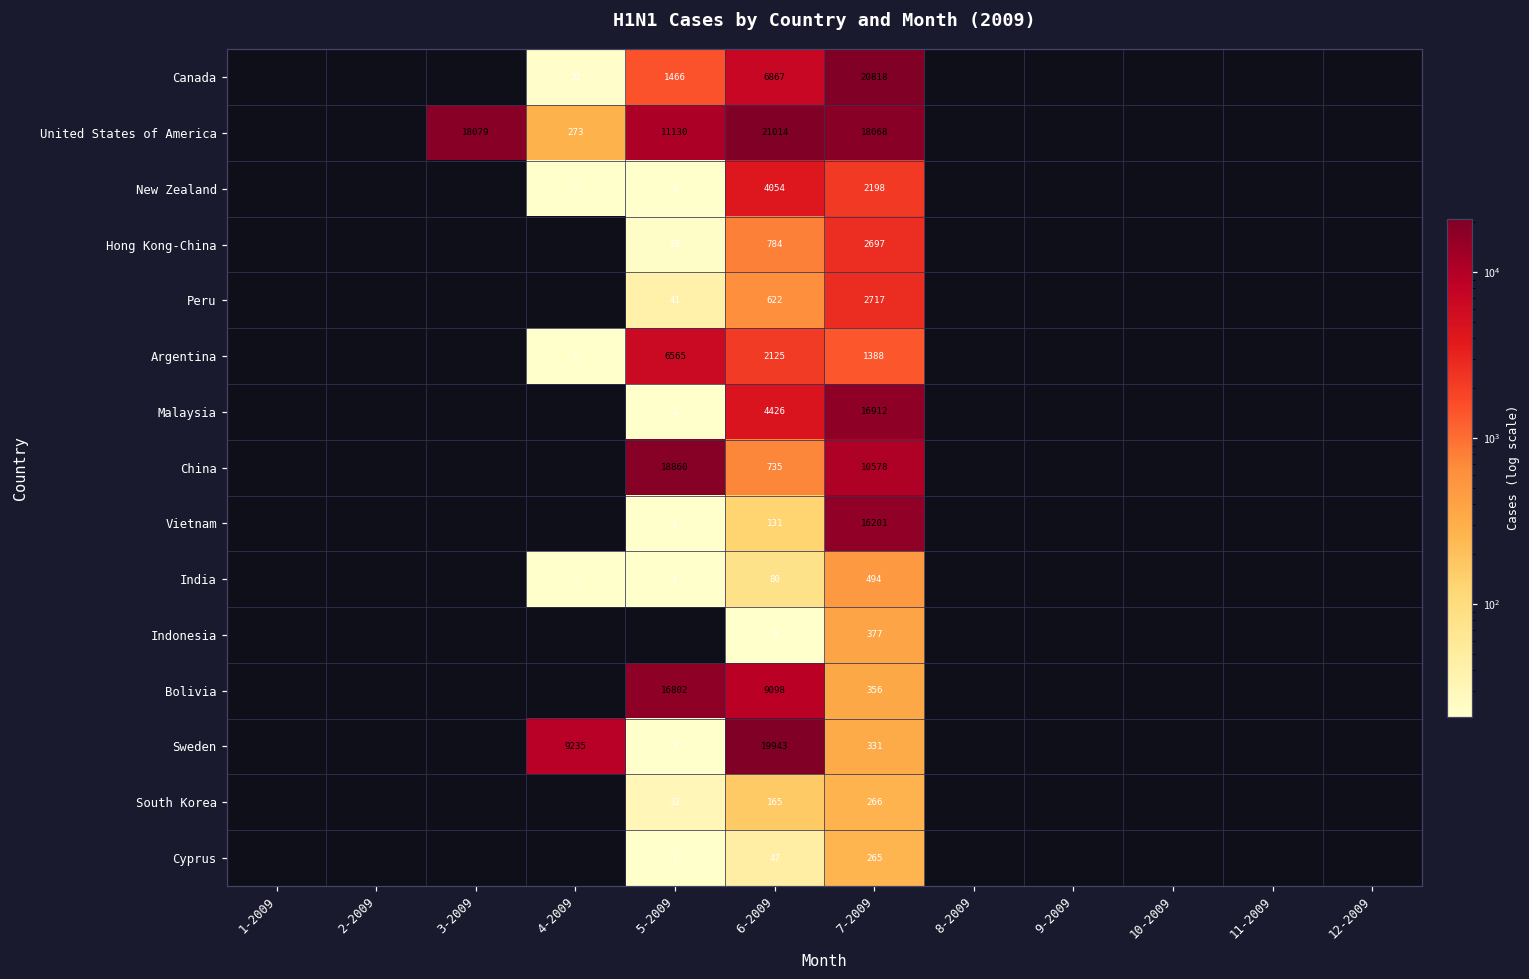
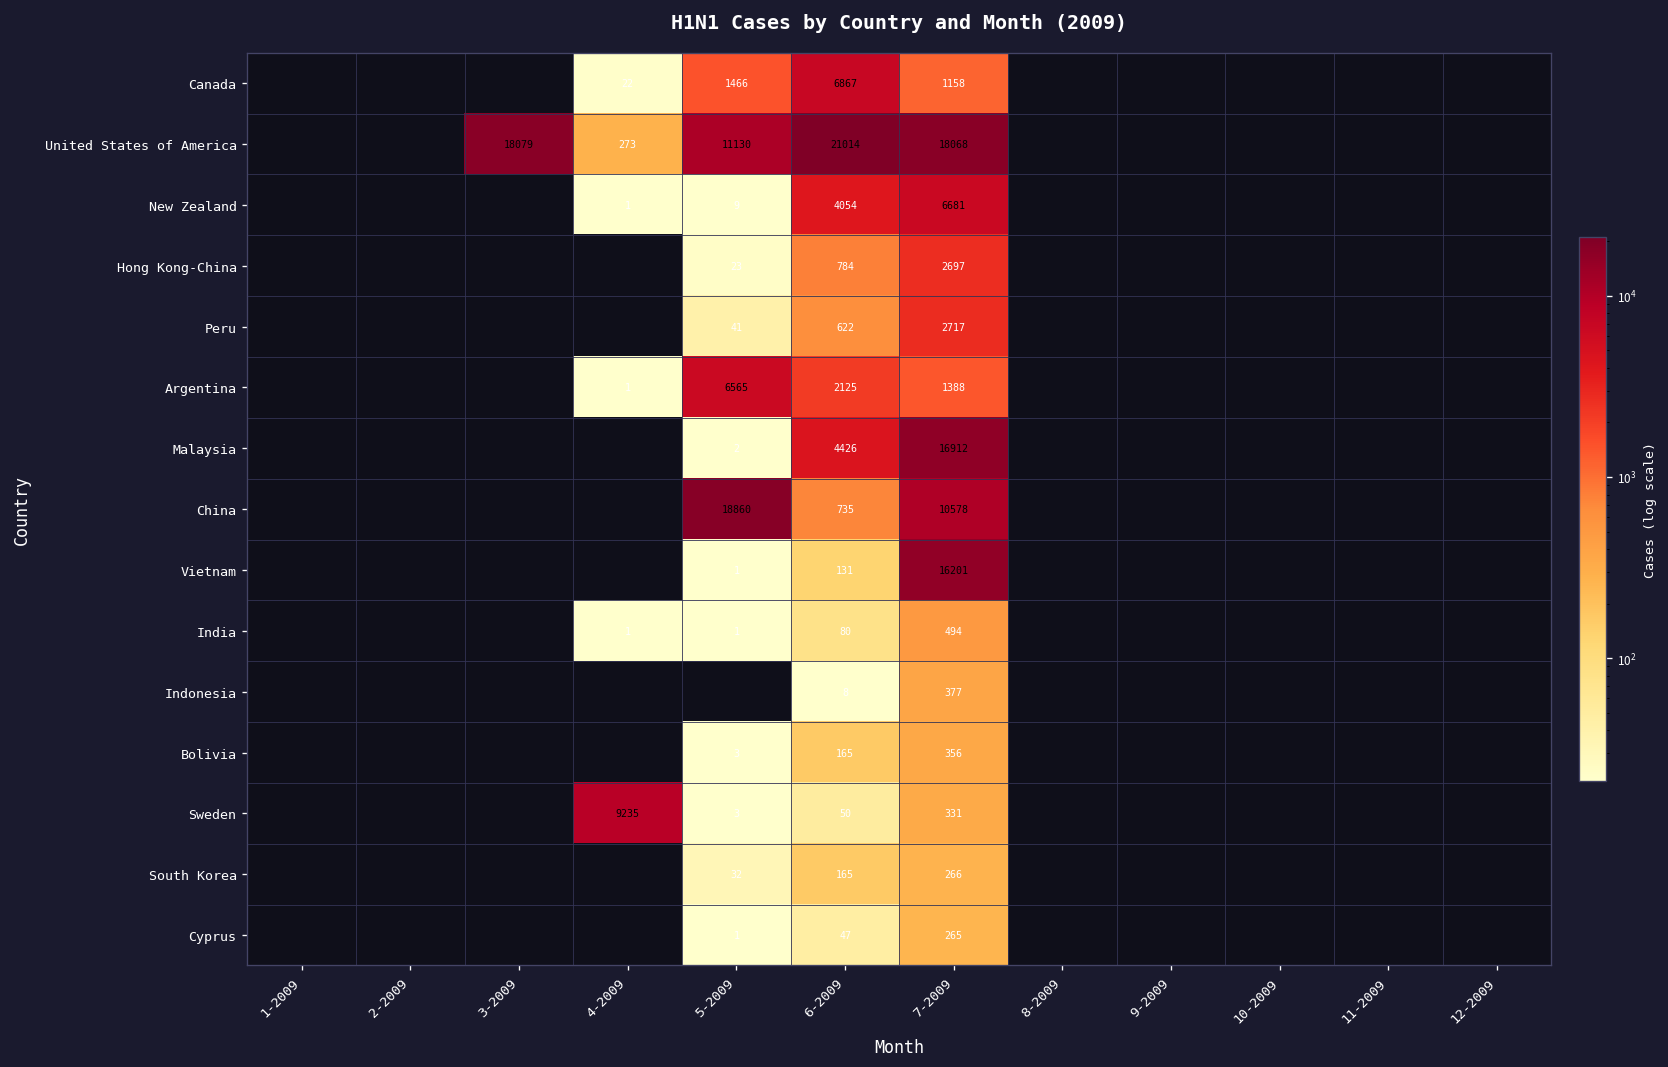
  {
    "Canada": {
      "4-2009": 22,
      "5-2009": 1466,
      "6-2009": 6867,
-     "7-2009": 20818
+     "7-2009": 1158
    },
    "United States of America": {
      "3-2009": 18079,
      "4-2009": 273,
      "5-2009": 11130,
      "6-2009": 21014,
      "7-2009": 18068
    },
    "New Zealand": {
      "4-2009": 1,
      "6-2009": 4054,
-     "7-2009": 2198
+     "7-2009": 6681
    },
    "Hong Kong-China": {
      "5-2009": 23,
      "6-2009": 784,
      "7-2009": 2697
    },
    "Peru": {
      "5-2009": 41,
      "6-2009": 622,
      "7-2009": 2717
    },
    "Argentina": {
      "4-2009": 1,
      "5-2009": 6565,
      "6-2009": 2125,
      "7-2009": 1388
    },
    "Malaysia": {
      "5-2009": 2,
      "6-2009": 4426,
      "7-2009": 16912
    },
    "China": {
      "5-2009": 18860,
      "6-2009": 735,
      "7-2009": 10578
    },
    "Vietnam": {
      "5-2009": 1,
      "6-2009": 131,
      "7-2009": 16201
    },
    "India": {
      "4-2009": 1,
      "5-2009": 1,
      "6-2009": 80,
      "7-2009": 494
    },
    "Indonesia": {
      "6-2009": 8,
      "7-2009": 377
    },
    "Bolivia": {
-     "5-2009": 16802,
-     "6-2009": 9098,
+     "5-2009": 3,
+     "6-2009": 165,
      "7-2009": 356
    },
    "Sweden": {
      "4-2009": 9235,
      "5-2009": 3,
-     "6-2009": 19943,
+     "6-2009": 50,
      "7-2009": 331
    },
    "South Korea": {
      "5-2009": 32,
      "6-2009": 165,
      "7-2009": 266
    },
    "Cyprus": {
      "5-2009": 1,
      "6-2009": 47,
      "7-2009": 265
    }
  }
